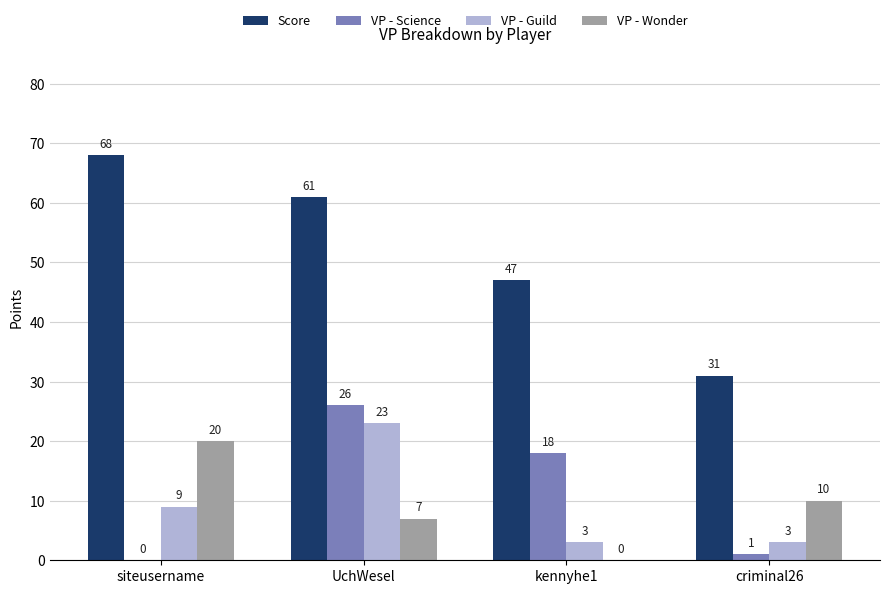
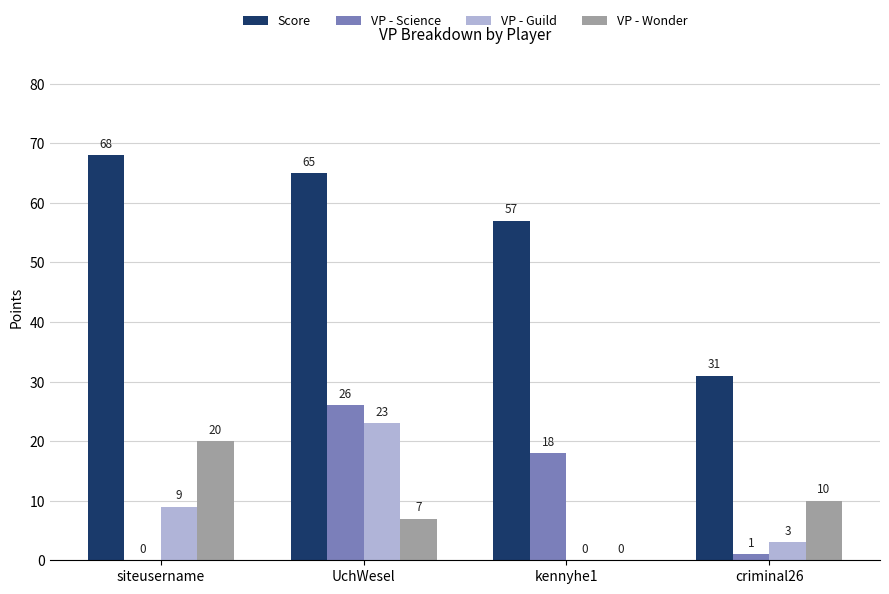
  {
    "Score": {
      "siteusername": 68,
-     "UchWesel": 61,
-     "kennyhe1": 47,
+     "UchWesel": 65,
+     "kennyhe1": 57,
      "criminal26": 31
    },
    "VP - Guild": {
      "siteusername": 9,
      "UchWesel": 23,
-     "kennyhe1": 3,
+     "kennyhe1": 0,
      "criminal26": 3
    }
  }
